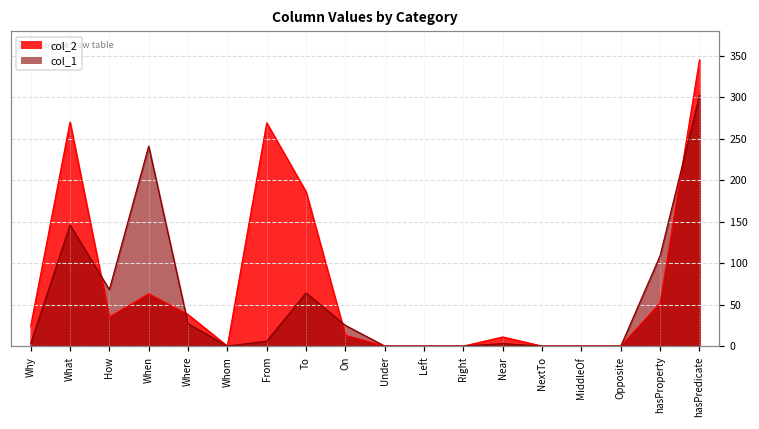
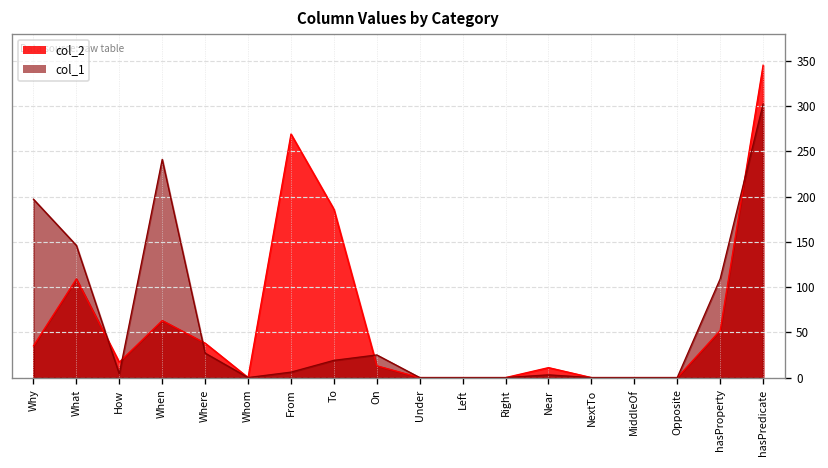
  {
    "col_2": {
-     "Why": 20,
-     "What": 270,
-     "How": 40,
+     "Why": 40,
+     "What": 110,
+     "How": 20,
      "When": 60,
      "Where": 40,
      "From": 270,
      "To": 190,
      "On": 10,
      "Near": 10,
      "hasProperty": 50,
      "hasPredicate": 350
    },
    "col_1": {
-     "Why": 0,
+     "Why": 200,
      "What": 150,
-     "How": 70,
+     "How": 0,
      "When": 240,
      "Where": 30,
      "From": 10,
-     "To": 60,
+     "To": 20,
      "On": 30,
      "Near": 0,
      "hasProperty": 110,
      "hasPredicate": 300
    }
  }
